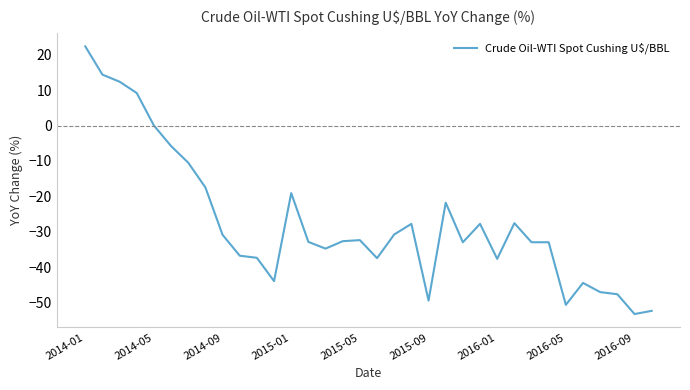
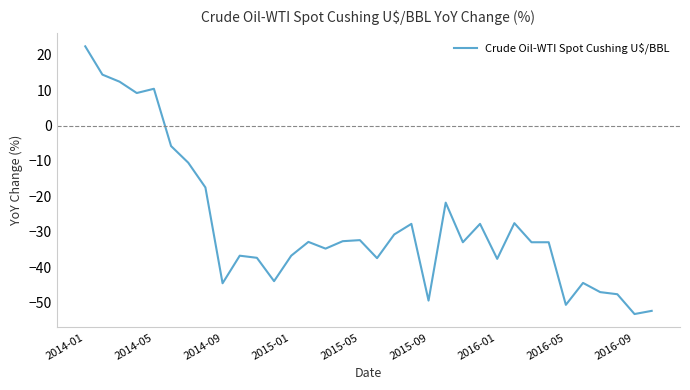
  {
    "2014-01": 22,
-   "2014-05": 0,
-   "2014-09": -31,
-   "2015-01": -19,
+   "2014-05": 10,
+   "2014-09": -45,
+   "2015-01": -37,
    "2015-05": -32,
    "2015-09": -50,
    "2016-01": -38,
    "2016-05": -51,
    "2016-09": -53
  }
